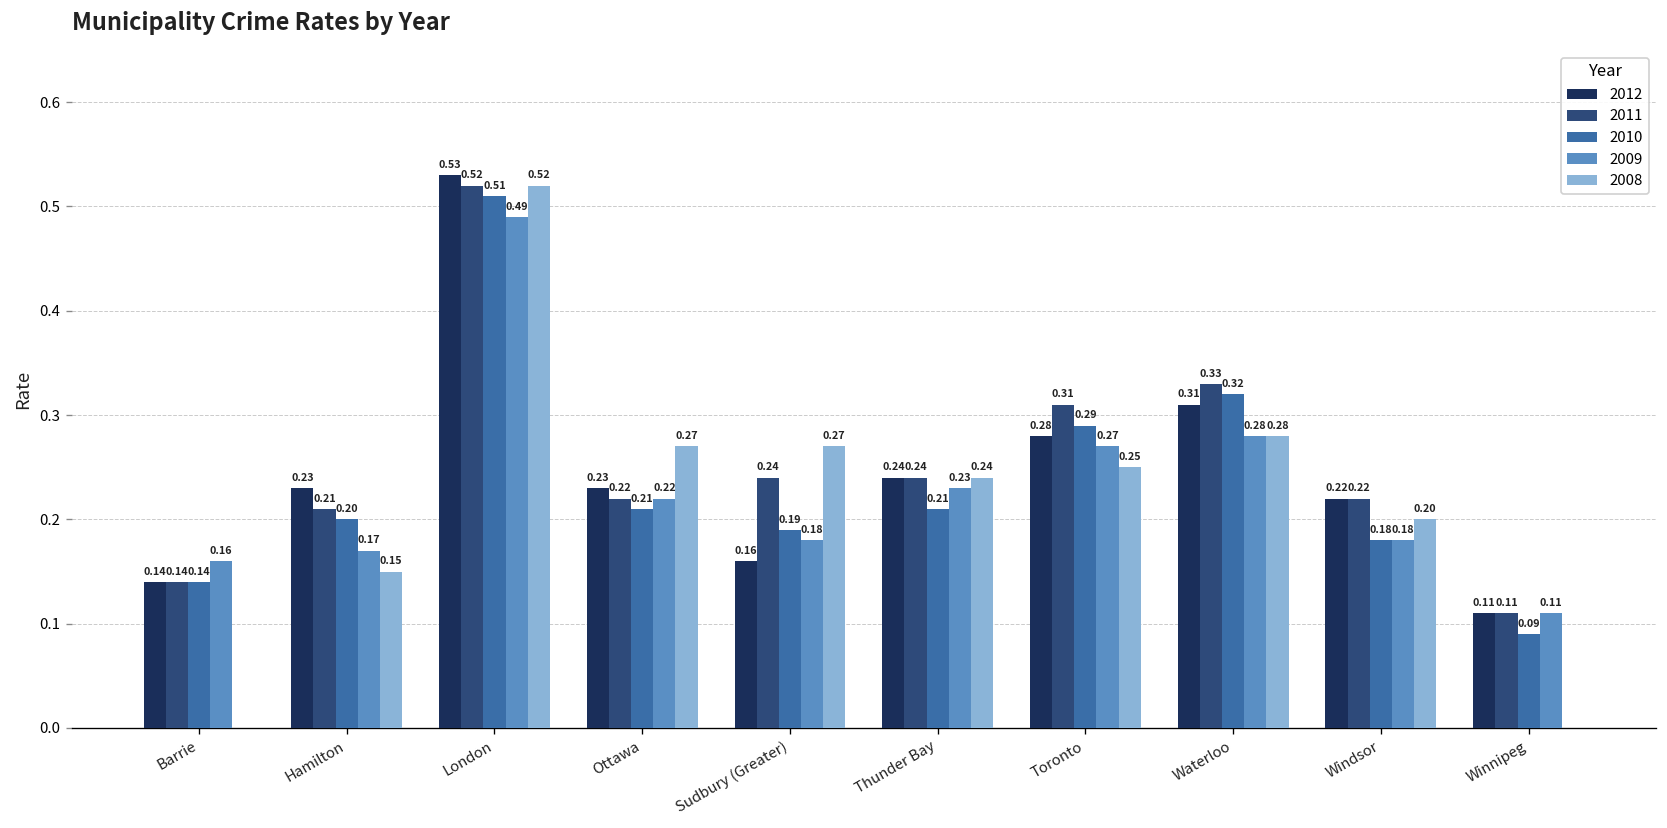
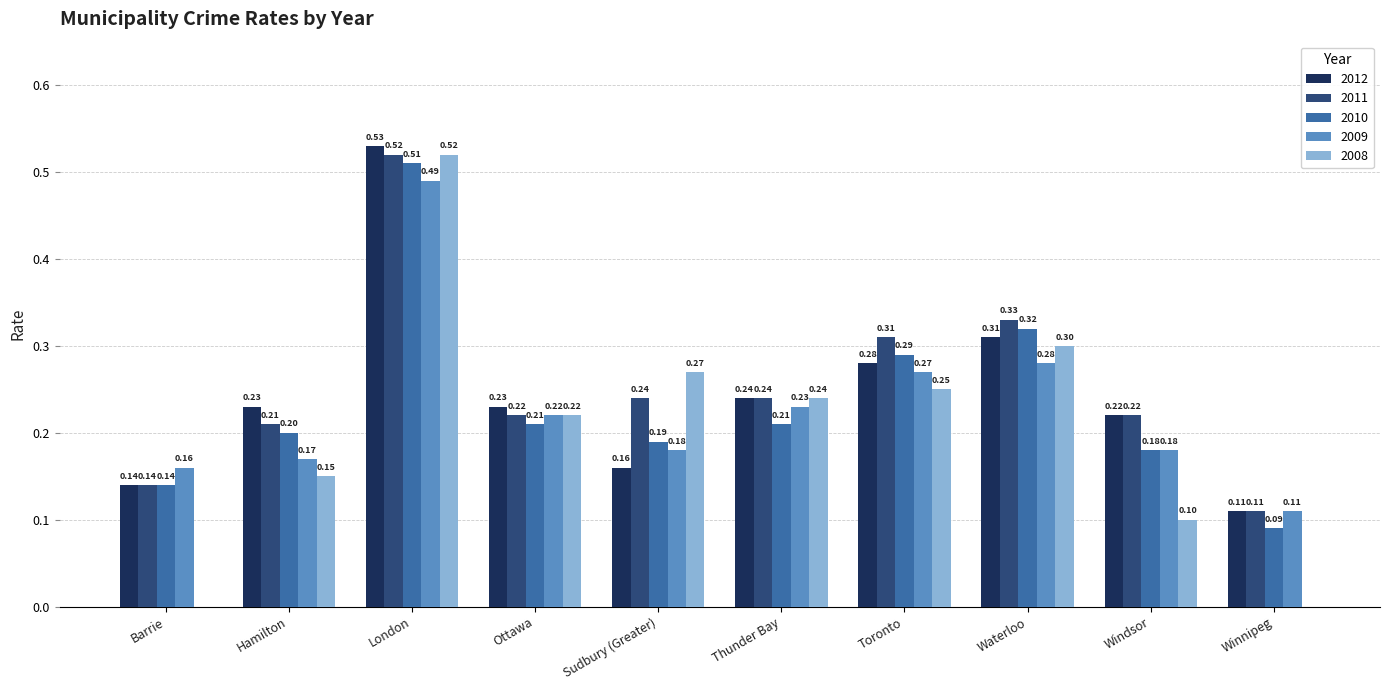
  {
    "2008": {
      "Hamilton": 0.15,
      "London": 0.52,
-     "Ottawa": 0.27,
+     "Ottawa": 0.22,
      "Sudbury (Greater)": 0.27,
      "Thunder Bay": 0.24,
      "Toronto": 0.25,
-     "Waterloo": 0.28,
-     "Windsor": 0.20
+     "Waterloo": 0.30,
+     "Windsor": 0.10
    }
  }
